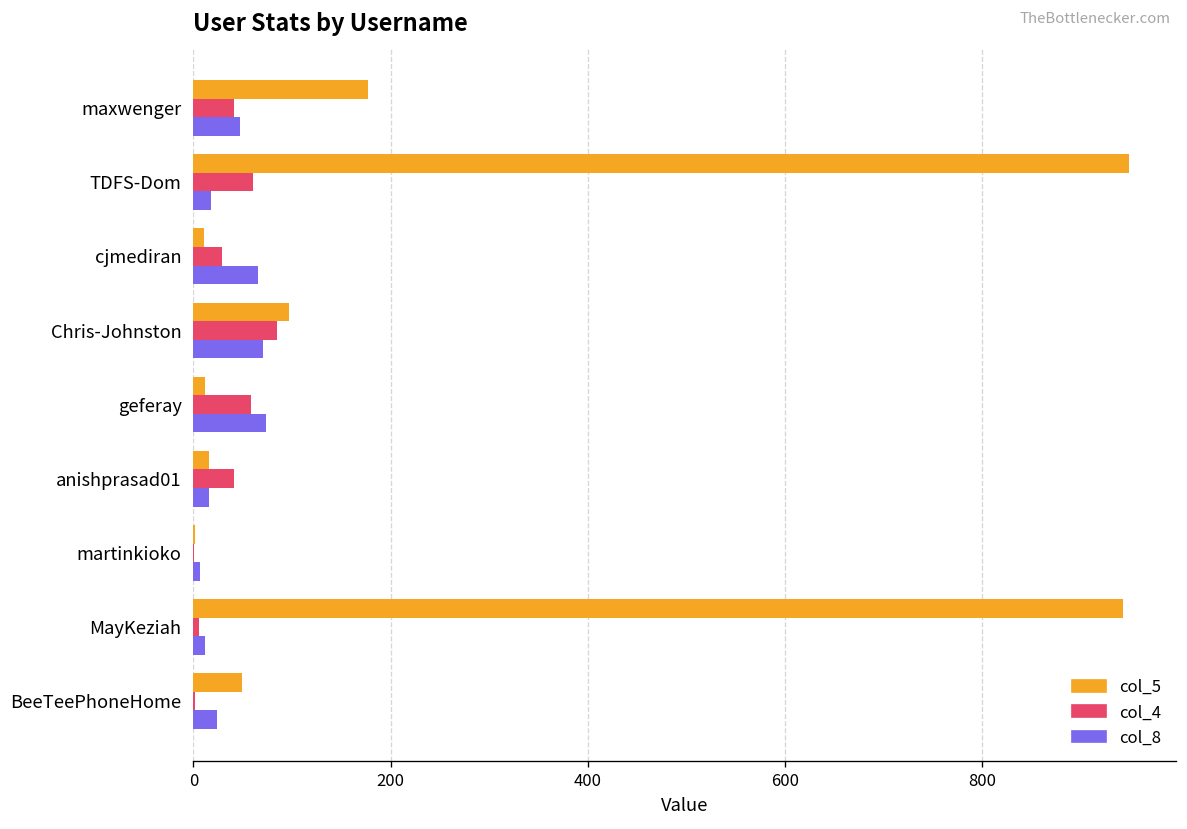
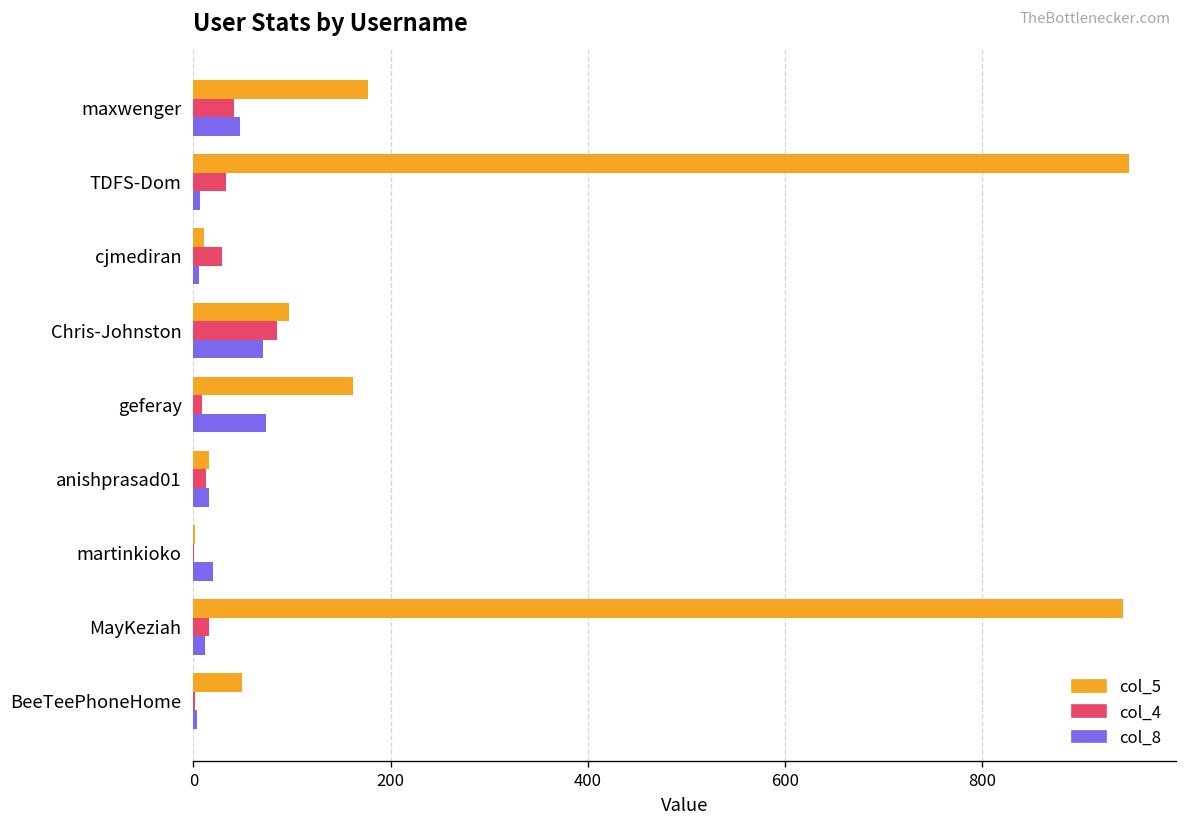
  {
    "col_5": {
      "maxwenger": 180,
      "TDFS-Dom": 950,
      "cjmediran": 10,
      "Chris-Johnston": 100,
-     "geferay": 10,
+     "geferay": 160,
      "anishprasad01": 20,
      "MayKeziah": 940,
      "BeeTeePhoneHome": 50
    },
    "col_4": {
      "maxwenger": 40,
-     "TDFS-Dom": 60,
+     "TDFS-Dom": 30,
      "cjmediran": 30,
      "Chris-Johnston": 90,
-     "geferay": 60,
-     "anishprasad01": 40,
-     "MayKeziah": 10
+     "geferay": 10,
+     "anishprasad01": 10,
+     "MayKeziah": 20
    },
    "col_8": {
      "maxwenger": 50,
-     "TDFS-Dom": 20,
-     "cjmediran": 70,
+     "TDFS-Dom": 10,
+     "cjmediran": 10,
      "Chris-Johnston": 70,
      "geferay": 70,
      "anishprasad01": 20,
-     "martinkioko": 10,
+     "martinkioko": 20,
      "MayKeziah": 10,
-     "BeeTeePhoneHome": 20
+     "BeeTeePhoneHome": 0
    }
  }
